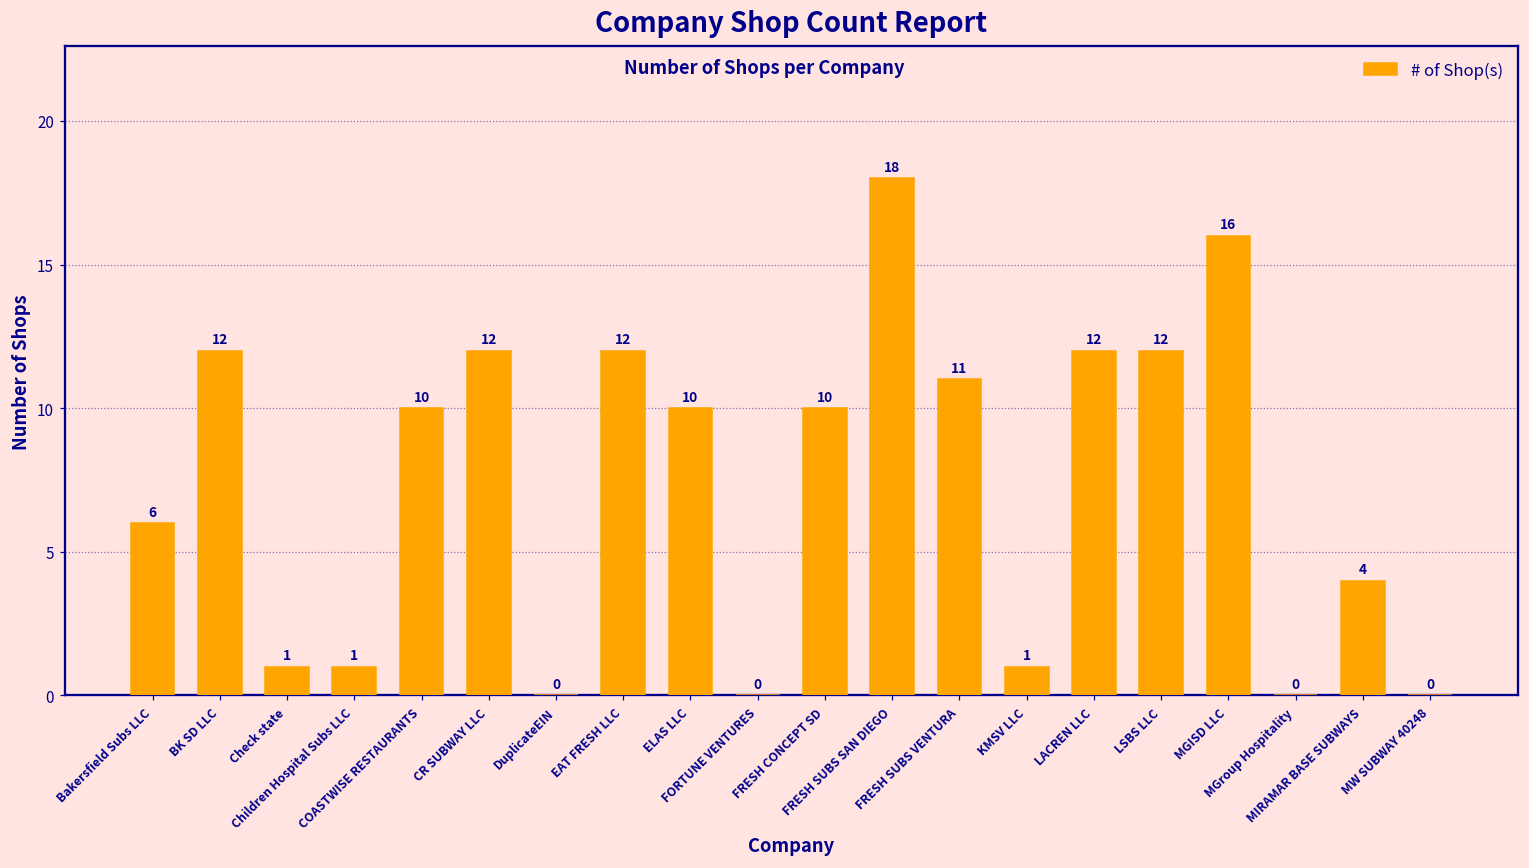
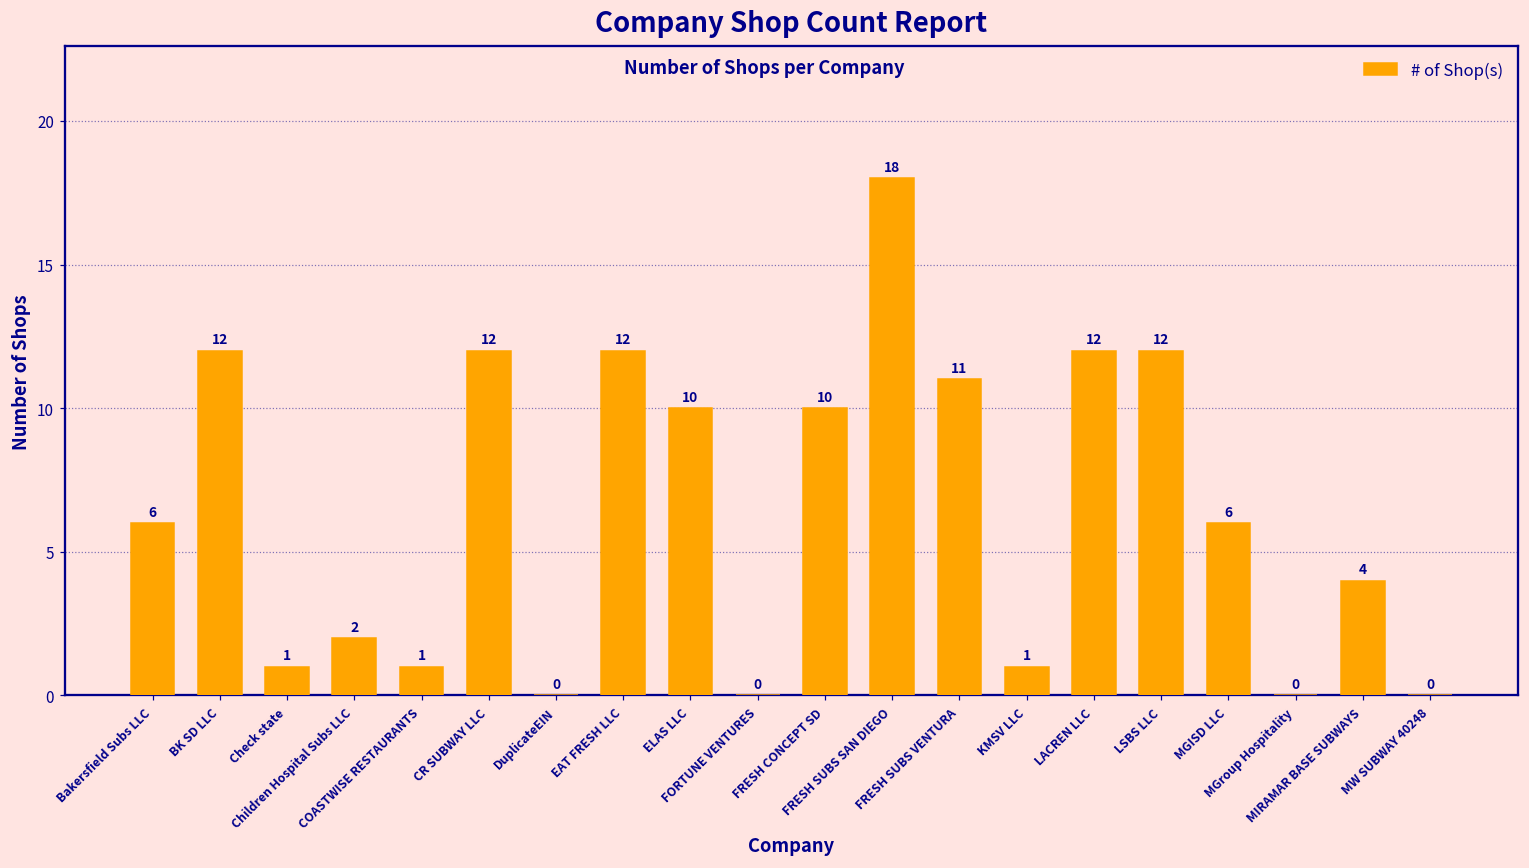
  {
    "Bakersfield Subs LLC": 6,
    "BK SD LLC": 12,
    "Check state": 1,
-   "Children Hospital Subs LLC": 1,
-   "COASTWISE RESTAURANTS": 10,
+   "Children Hospital Subs LLC": 2,
+   "COASTWISE RESTAURANTS": 1,
    "CR SUBWAY LLC": 12,
    "DuplicateEIN": 0,
    "EAT FRESH LLC": 12,
    "ELAS LLC": 10,
    "FORTUNE VENTURES": 0,
    "FRESH CONCEPT SD": 10,
    "FRESH SUBS SAN DIEGO": 18,
    "FRESH SUBS VENTURA": 11,
    "KMSV LLC": 1,
    "LACREN LLC": 12,
    "LSBS LLC": 12,
-   "MGISD LLC": 16,
+   "MGISD LLC": 6,
    "MGroup Hospitality": 0,
    "MIRAMAR BASE SUBWAYS": 4,
    "MW SUBWAY 40248": 0
  }
